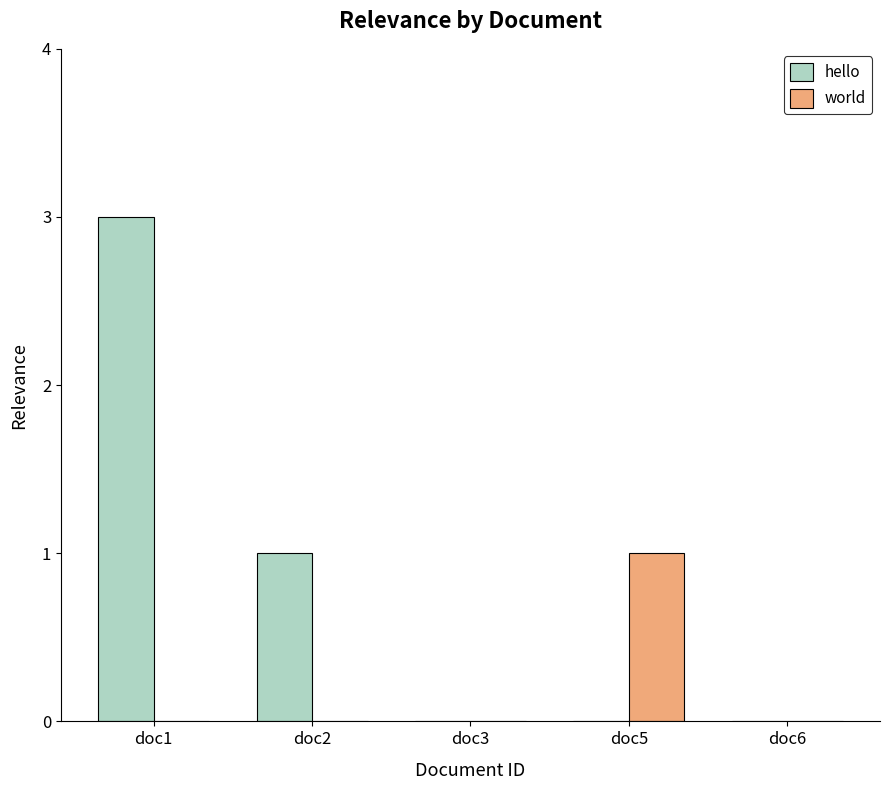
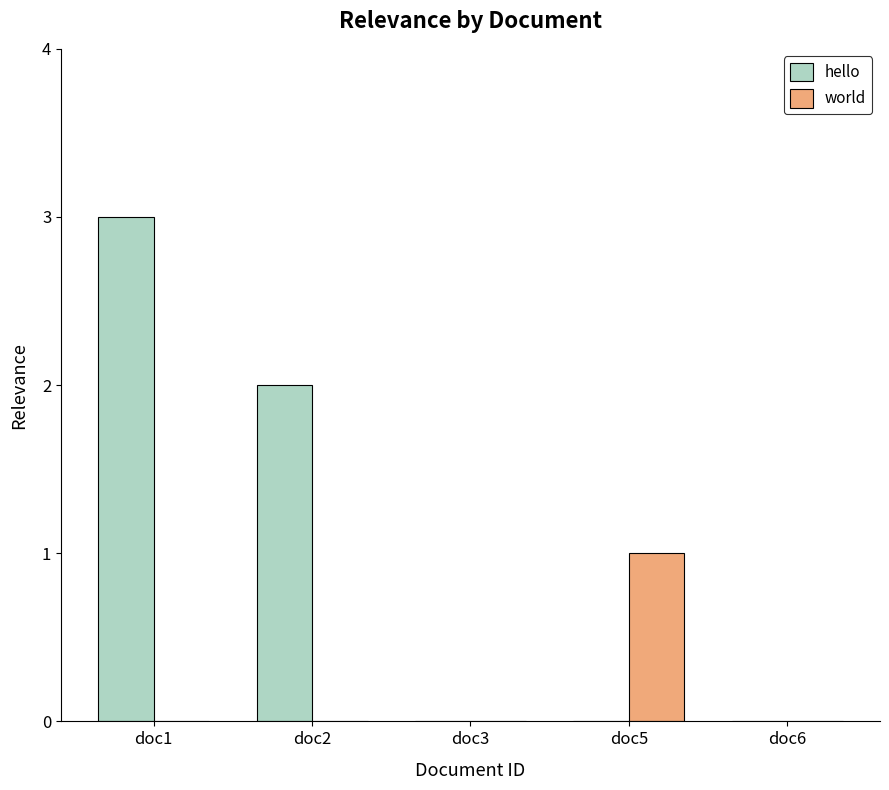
  {
    "hello": {
      "doc1": 3,
-     "doc2": 1,
+     "doc2": 2,
      "doc3": 0,
      "doc5": 0,
      "doc6": 0
    },
    "world": {
      "doc1": 0,
      "doc2": 0,
      "doc3": 0,
      "doc5": 1,
      "doc6": 0
    }
  }
